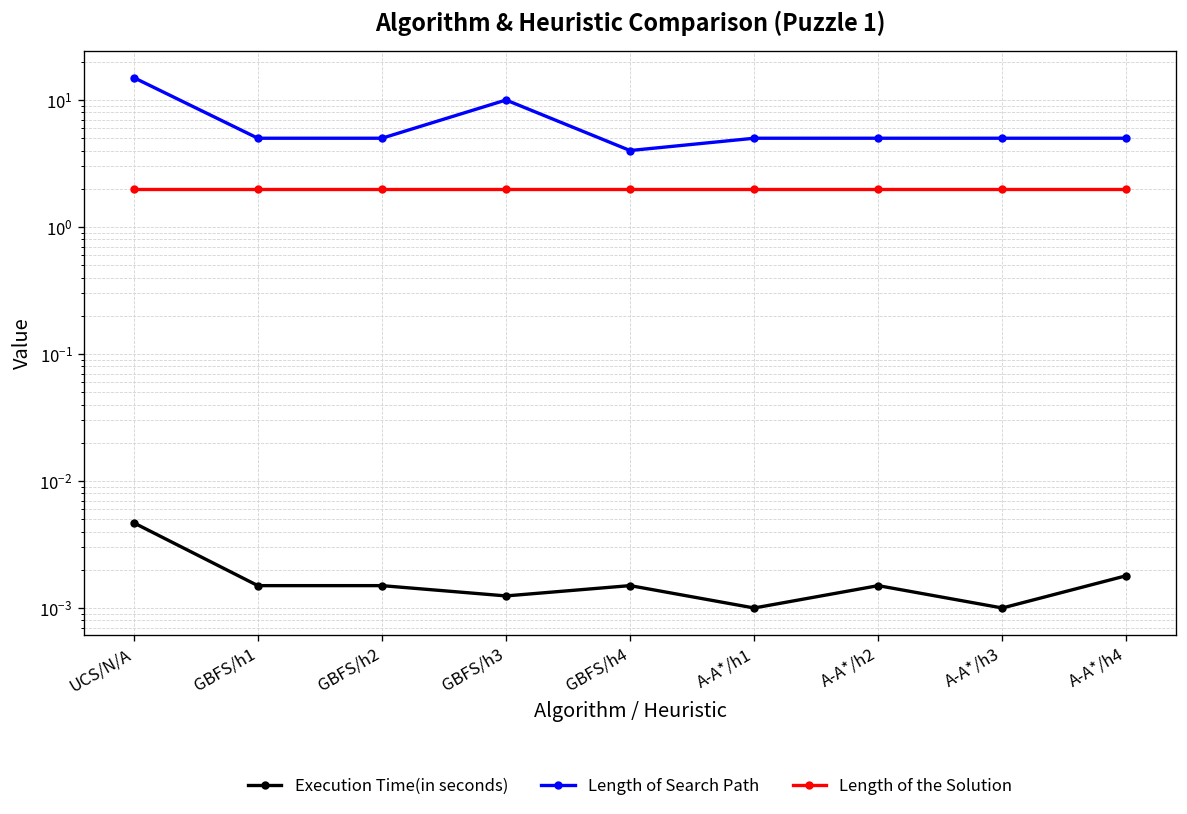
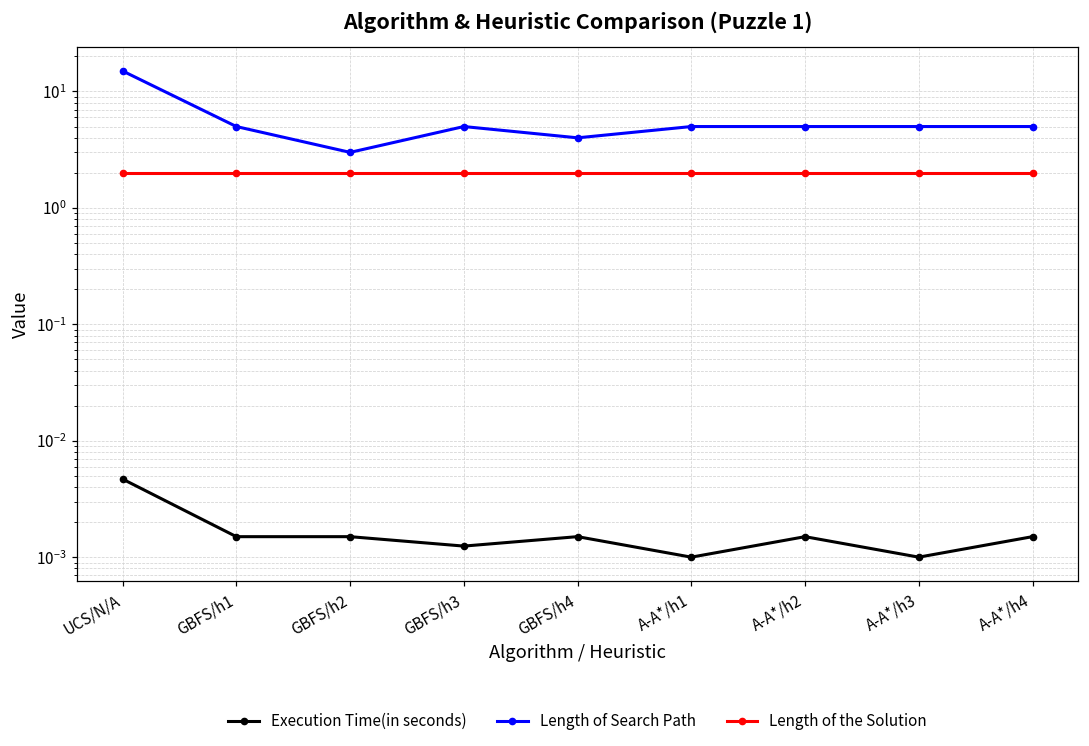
  {
    "Execution Time(in seconds)": {
      "UCS/N/A": 0.005,
      "GBFS/h1": 0.0015,
      "GBFS/h2": 0.0015,
      "GBFS/h3": 0.0012,
      "GBFS/h4": 0.0015,
      "A-A*/h1": 0.0010,
      "A-A*/h2": 0.0015,
      "A-A*/h3": 0.0010,
-     "A-A*/h4": 0.0018
+     "A-A*/h4": 0.0015
    },
    "Length of Search Path": {
      "UCS/N/A": 15,
      "GBFS/h1": 5,
-     "GBFS/h2": 5,
-     "GBFS/h3": 10,
+     "GBFS/h2": 3,
+     "GBFS/h3": 5,
      "GBFS/h4": 4,
      "A-A*/h1": 5,
      "A-A*/h2": 5,
      "A-A*/h3": 5,
      "A-A*/h4": 5
    },
    "Length of the Solution": {
      "UCS/N/A": 2.0,
      "GBFS/h1": 2.0,
      "GBFS/h2": 2.0,
      "GBFS/h3": 2.0,
      "GBFS/h4": 2.0,
      "A-A*/h1": 2.0,
      "A-A*/h2": 2.0,
      "A-A*/h3": 2.0,
      "A-A*/h4": 2.0
    }
  }
